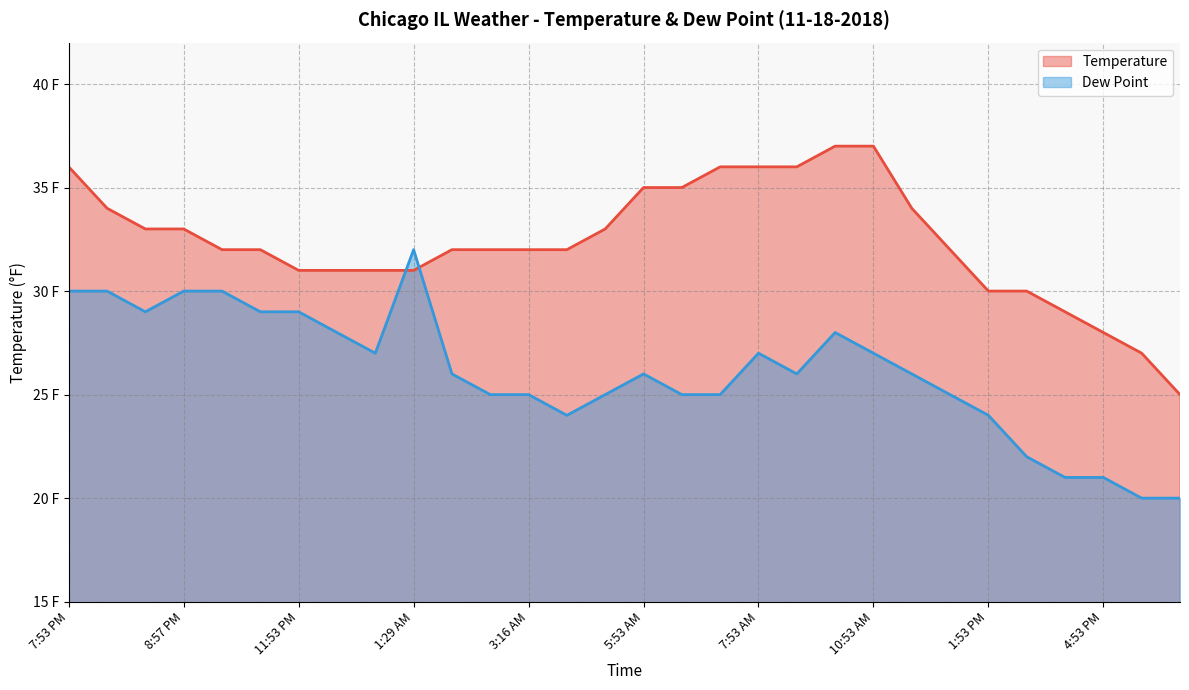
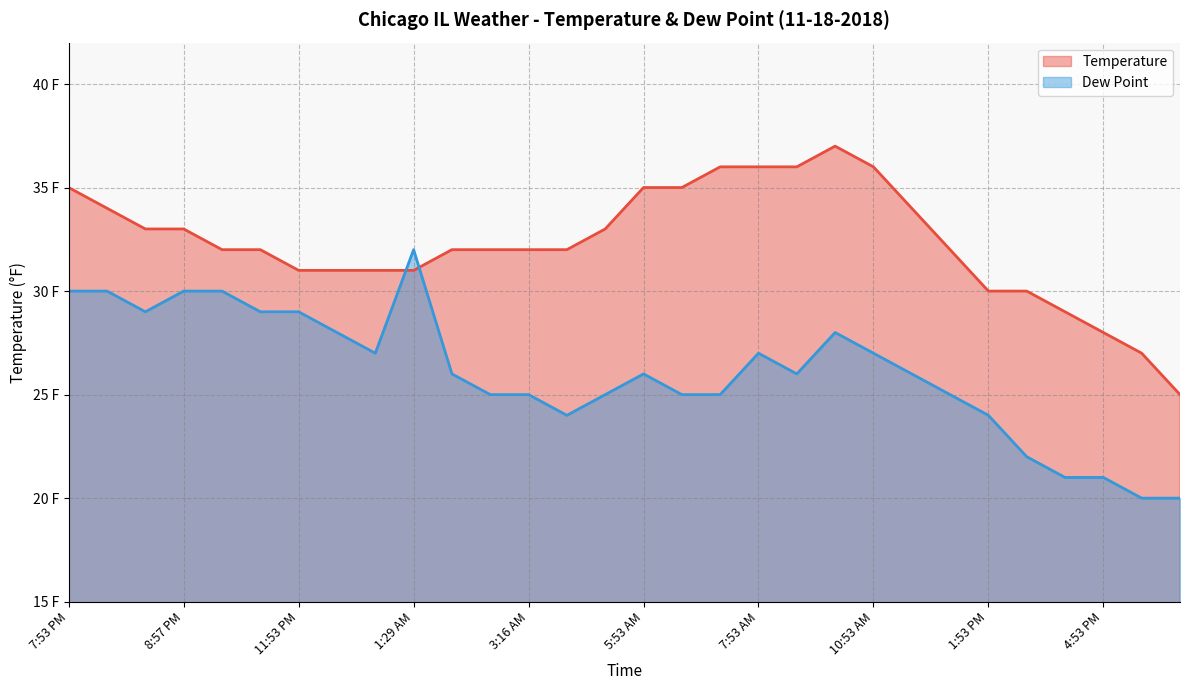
  {
    "Temperature": {
-     "7:53 PM": "36 F",
+     "7:53 PM": "35 F",
      "8:57 PM": "33 F",
      "11:53 PM": "31 F",
      "1:29 AM": "31 F",
      "3:16 AM": "32 F",
      "5:53 AM": "35 F",
      "7:53 AM": "36 F",
-     "10:53 AM": "37 F",
+     "10:53 AM": "36 F",
      "1:53 PM": "30 F",
      "4:53 PM": "28 F"
    },
    "Dew Point": {
      "7:53 PM": "30 F",
      "8:57 PM": "30 F",
      "11:53 PM": "29 F",
      "1:29 AM": "32 F",
      "3:16 AM": "25 F",
      "5:53 AM": "26 F",
      "7:53 AM": "27 F",
      "10:53 AM": "27 F",
      "1:53 PM": "24 F",
      "4:53 PM": "21 F"
    }
  }
